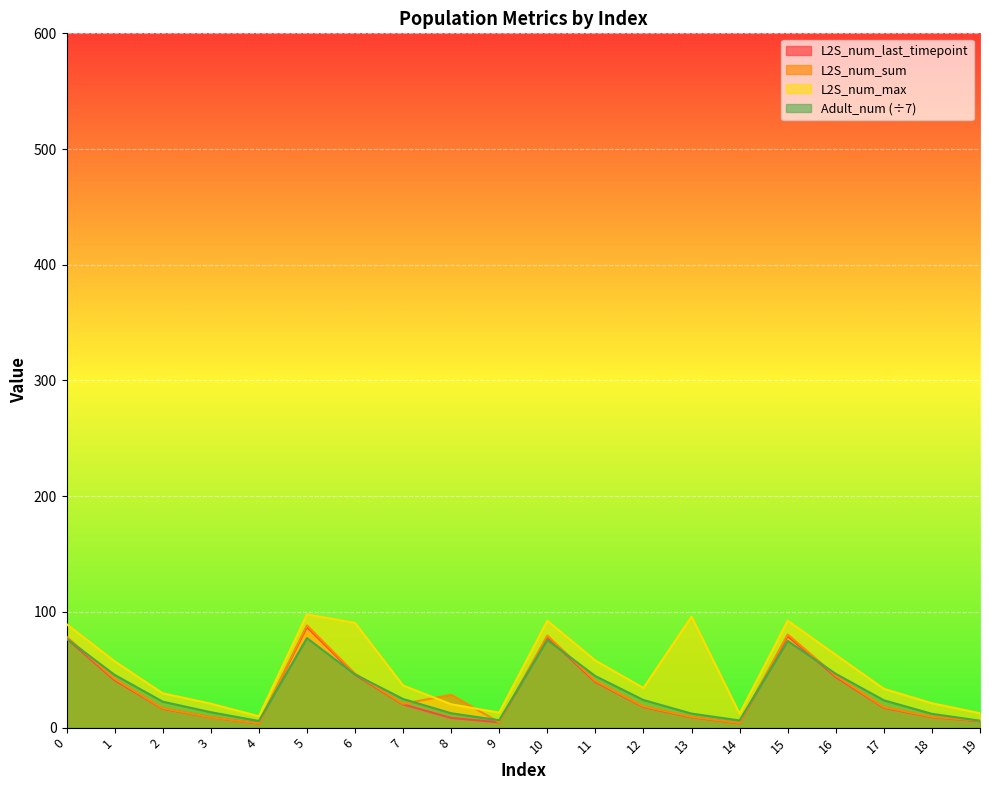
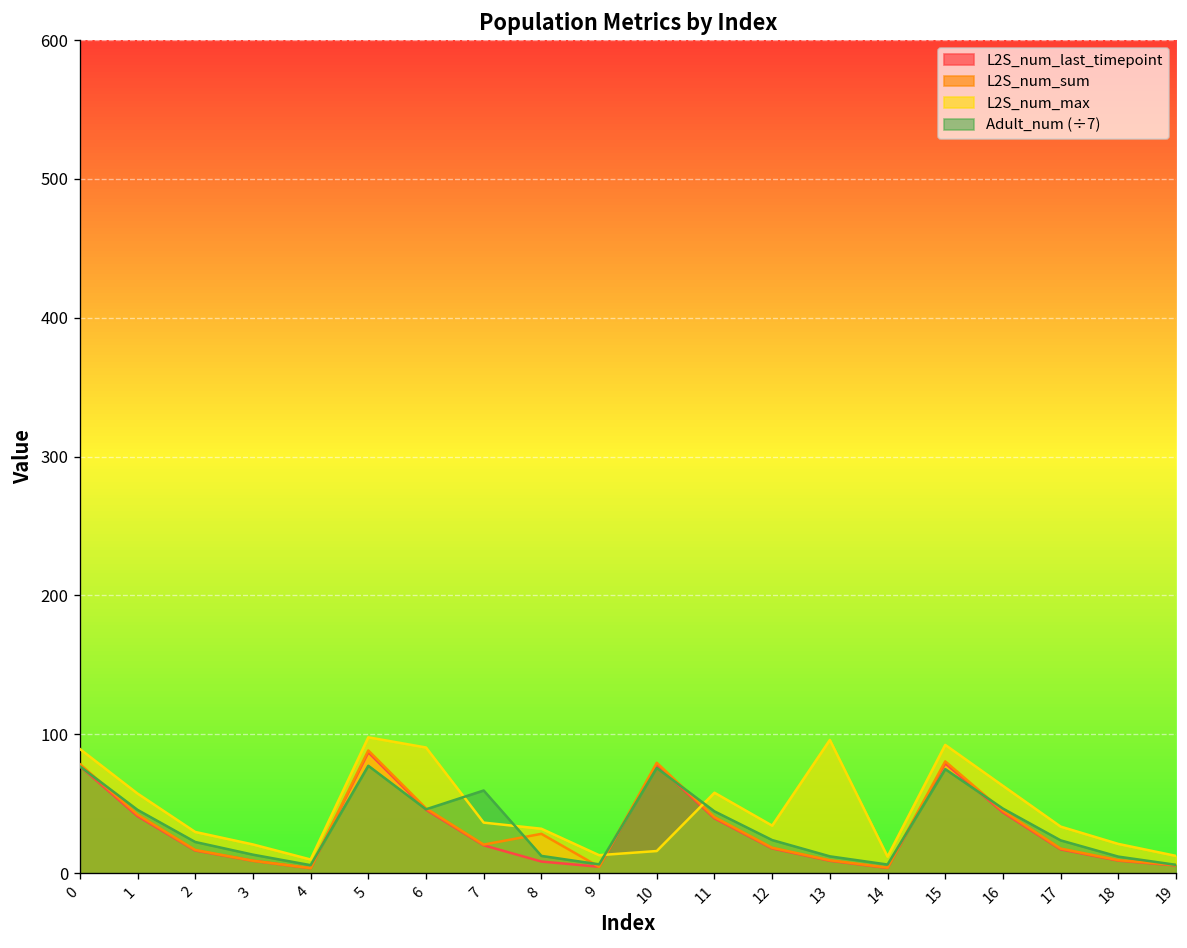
  {
    "L2S_num_last_timepoint": {
      "8": 8
    },
    "L2S_num_sum": {
      "8": 28
    },
    "L2S_num_max": {
      "0": 89,
      "1": 57,
      "2": 30,
      "3": 21,
      "4": 10,
      "5": 98,
      "6": 90,
      "7": 36,
-     "8": 20,
+     "8": 32,
      "9": 13,
-     "10": 92,
+     "10": 16,
      "11": 58,
      "12": 34,
      "13": 96,
      "14": 12,
      "15": 92,
      "16": 63,
      "17": 34,
      "18": 21,
      "19": 12
    },
    "Adult_num (÷7)": {
      "1": 46,
      "2": 22,
      "3": 13,
      "5": 77,
-     "7": 25,
+     "7": 60,
      "8": 12,
      "11": 45,
      "12": 24,
      "13": 12,
      "15": 75,
      "17": 24,
      "18": 12
    }
  }
